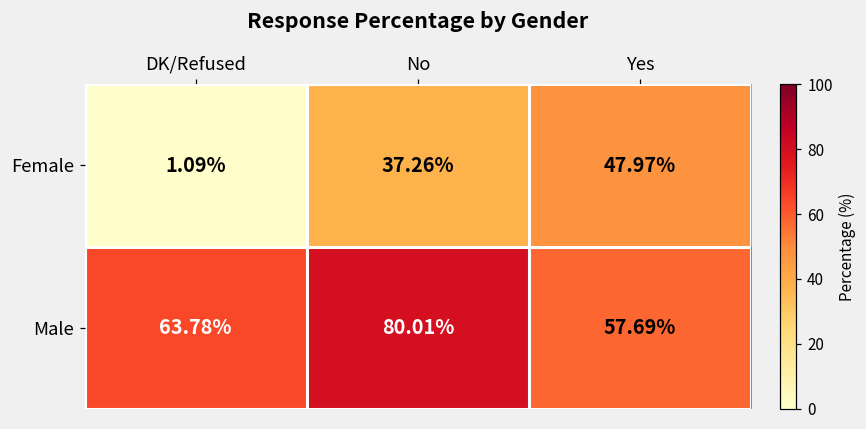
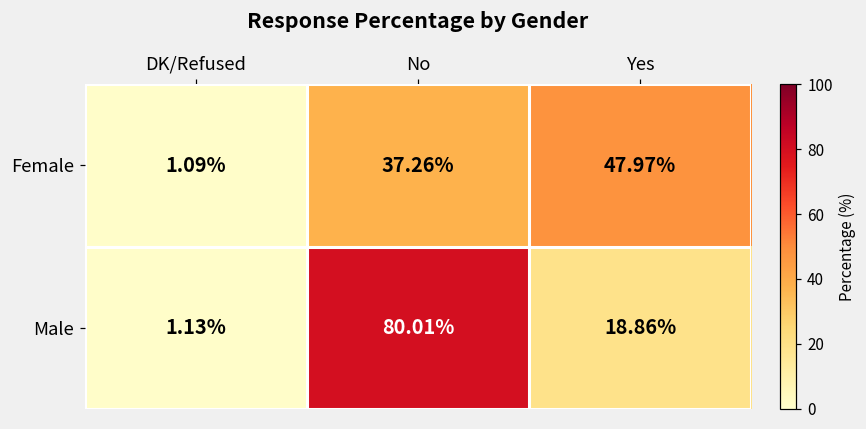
  {
    "Female": {
      "DK/Refused": "1.09%",
      "No": "37.26%",
      "Yes": "47.97%"
    },
    "Male": {
-     "DK/Refused": "63.78%",
+     "DK/Refused": "1.13%",
      "No": "80.01%",
-     "Yes": "57.69%"
+     "Yes": "18.86%"
    }
  }
